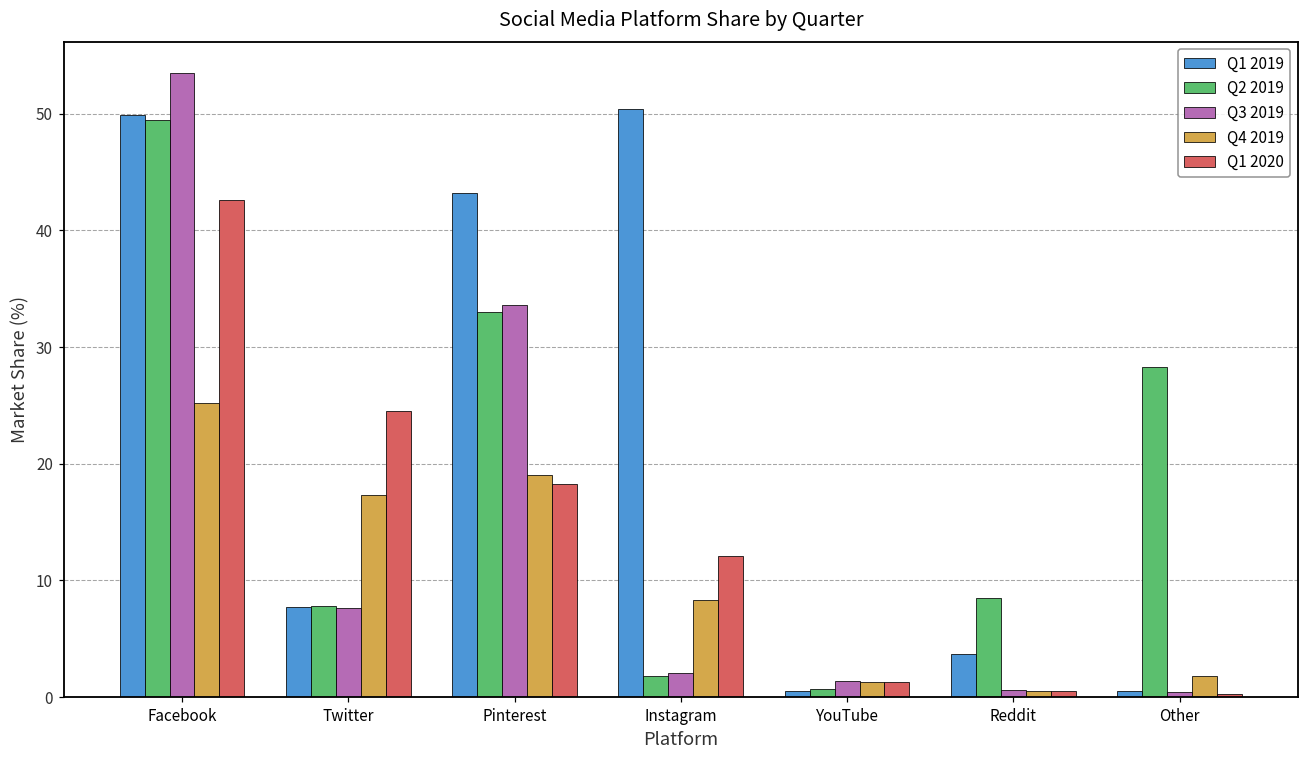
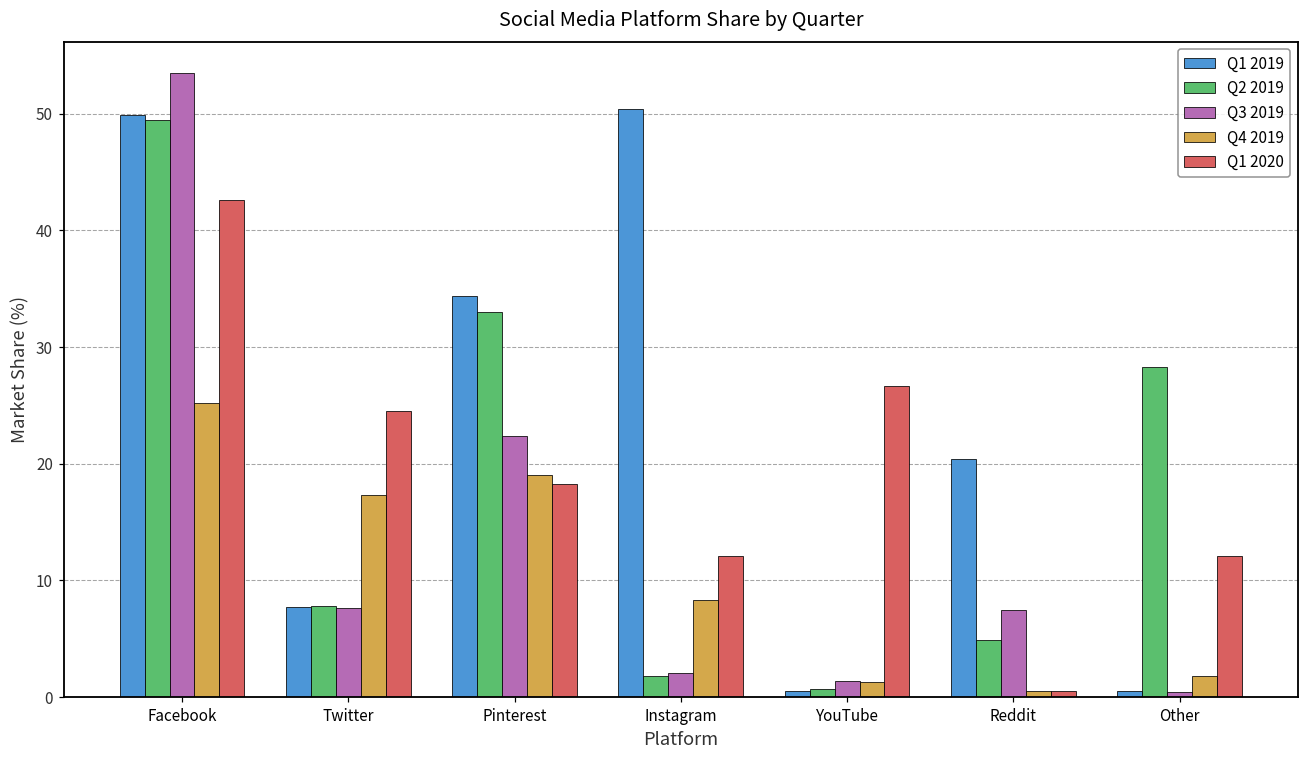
  {
    "Q1 2019": {
      "Facebook": 49.9,
      "Twitter": 7.7,
-     "Pinterest": 43.2,
+     "Pinterest": 34.4,
      "Instagram": 50.4,
      "YouTube": 0.5,
-     "Reddit": 3.7,
+     "Reddit": 20.4,
      "Other": 0.5
    },
    "Q2 2019": {
      "Facebook": 49.5,
      "Twitter": 7.8,
      "Pinterest": 33.0,
      "Instagram": 1.8,
      "YouTube": 0.7,
-     "Reddit": 8.5,
+     "Reddit": 4.9,
      "Other": 28.3
    },
    "Q3 2019": {
      "Facebook": 53.5,
      "Twitter": 7.6,
-     "Pinterest": 33.6,
+     "Pinterest": 22.4,
      "Instagram": 2.1,
      "YouTube": 1.4,
-     "Reddit": 0.6,
+     "Reddit": 7.5,
      "Other": 0.4
    },
    "Q4 2019": {
      "Facebook": 25.2,
      "Twitter": 17.3,
      "Pinterest": 19.0,
      "Instagram": 8.3,
      "YouTube": 1.3,
      "Reddit": 0.5,
      "Other": 1.8
    },
    "Q1 2020": {
      "Facebook": 42.6,
      "Twitter": 24.5,
      "Pinterest": 18.3,
      "Instagram": 12.1,
-     "YouTube": 1.3,
+     "YouTube": 26.7,
      "Reddit": 0.5,
-     "Other": 0.3
+     "Other": 12.1
    }
  }
